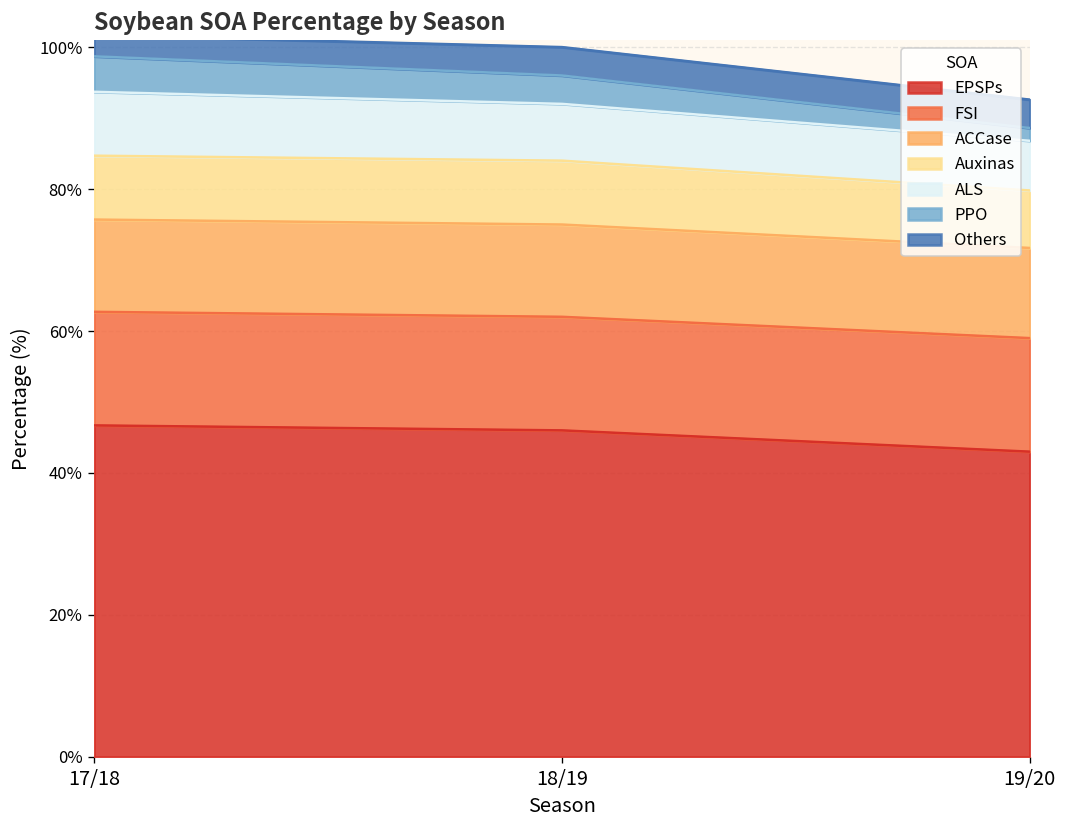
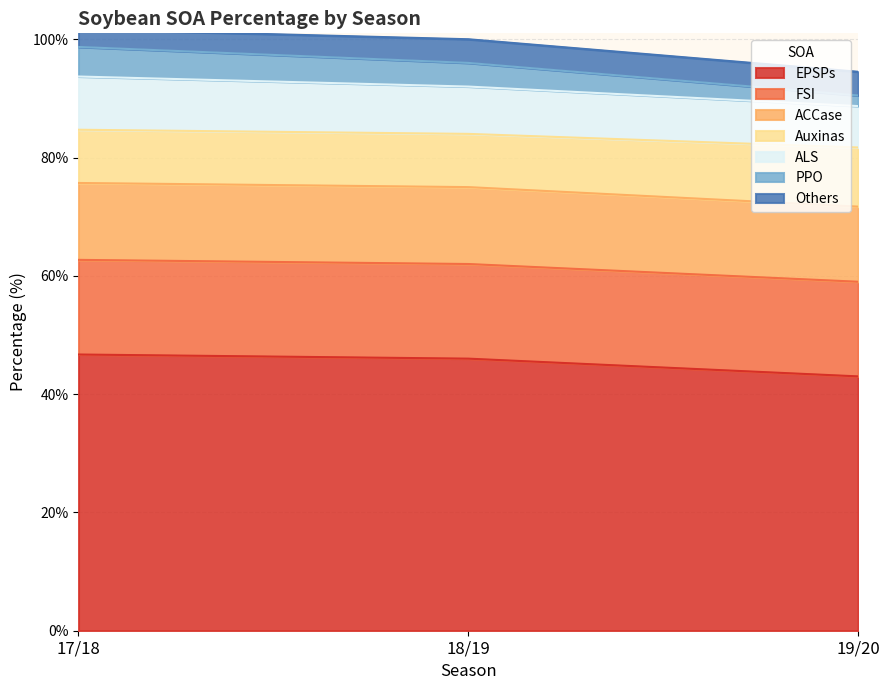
  {
    "EPSPs": {
      "17/18": "47%",
      "18/19": "46%",
      "19/20": "43%"
    },
    "FSI": {
      "17/18": "16%",
      "18/19": "16%",
      "19/20": "16%"
    },
    "ACCase": {
      "17/18": "13%",
      "18/19": "13%",
      "19/20": "13%"
    },
    "Auxinas": {
      "17/18": "9%",
      "18/19": "9%",
-     "19/20": "8%"
+     "19/20": "10%"
    },
    "ALS": {
      "17/18": "9%",
      "18/19": "8%",
      "19/20": "7%"
    },
    "PPO": {
      "17/18": "5%",
      "18/19": "4%",
      "19/20": "2%"
    },
    "Others": {
      "18/19": "4%",
      "19/20": "4%"
    }
  }
